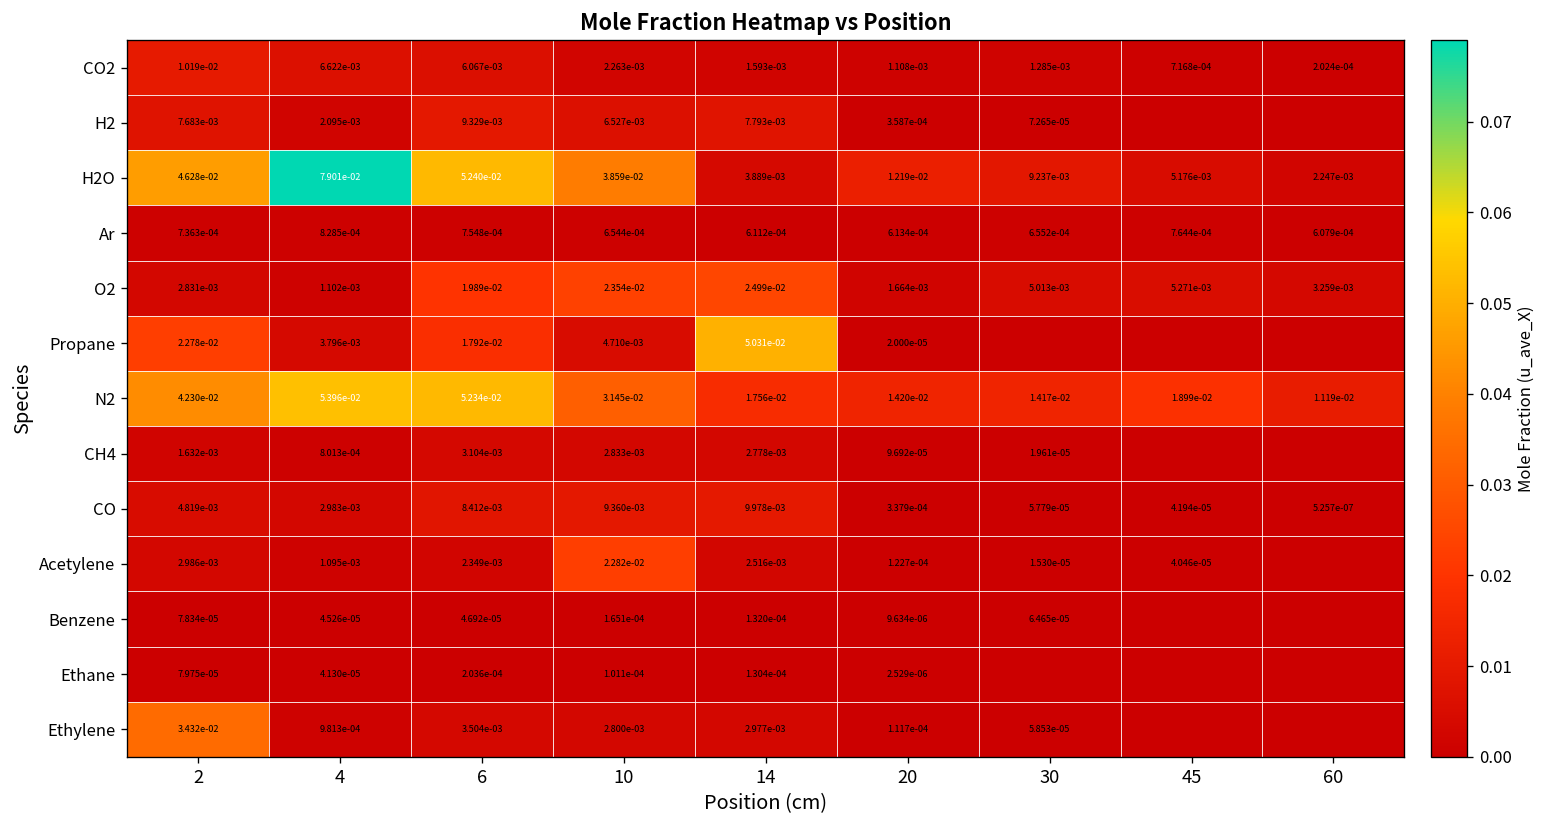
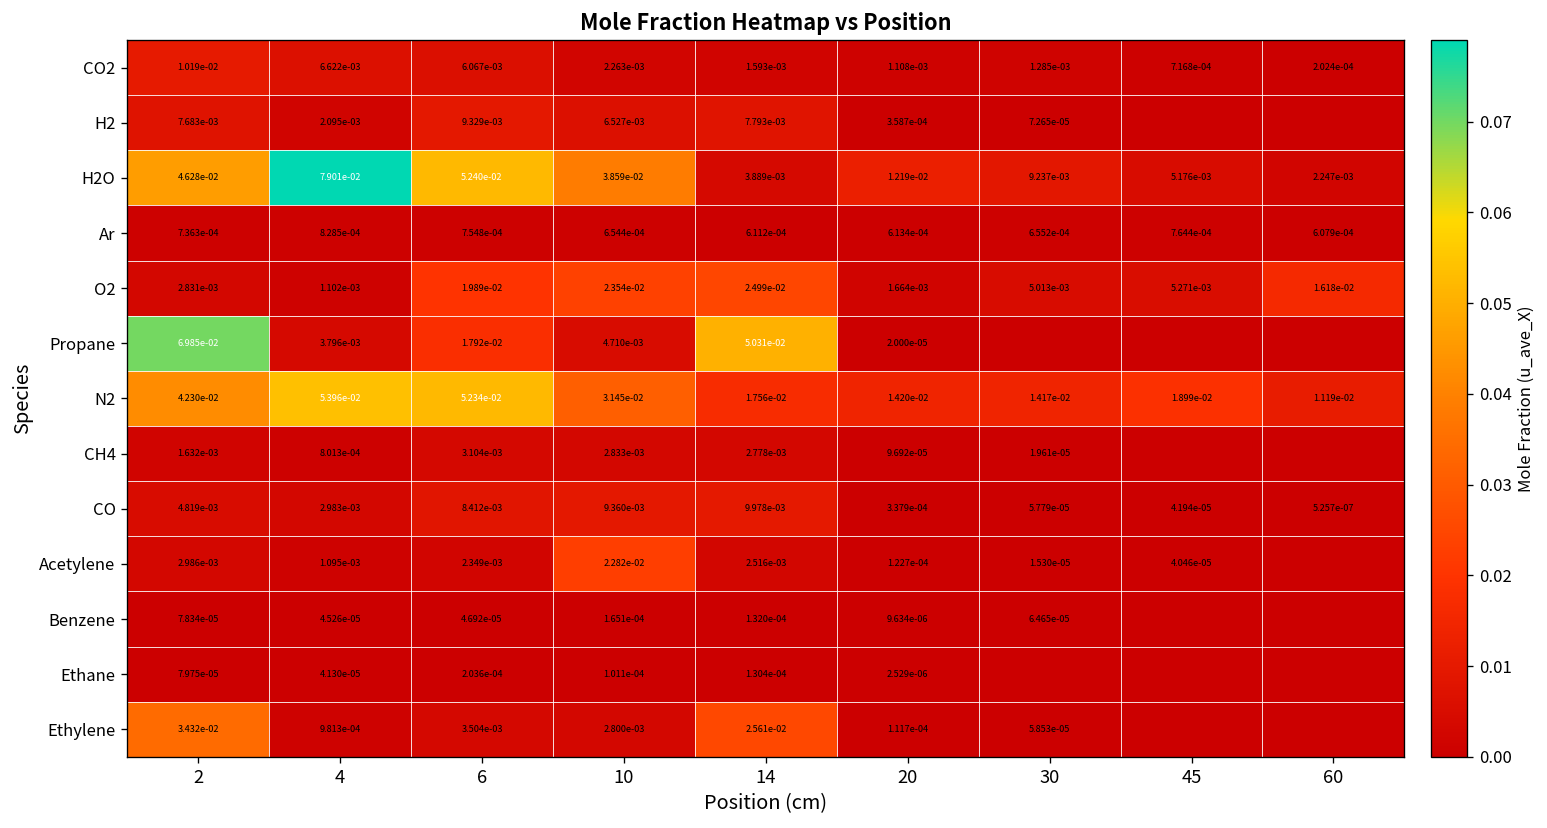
  {
    "CO2": {
      "2": "1.019e-02",
      "4": "6.622e-03",
      "6": "6.067e-03",
      "10": "2.263e-03",
      "14": "1.593e-03",
      "20": "1.108e-03",
      "30": "1.285e-03",
      "45": "7.168e-04",
      "60": "2.024e-04"
    },
    "H2": {
      "2": "7.683e-03",
      "4": "2.095e-03",
      "6": "9.329e-03",
      "10": "6.527e-03",
      "14": "7.793e-03",
      "20": "3.587e-04",
      "30": "7.265e-05"
    },
    "H2O": {
      "2": "4.628e-02",
      "4": "7.901e-02",
      "6": "5.240e-02",
      "10": "3.859e-02",
      "14": "3.889e-03",
      "20": "1.219e-02",
      "30": "9.237e-03",
      "45": "5.176e-03",
      "60": "2.247e-03"
    },
    "Ar": {
      "2": "7.363e-04",
      "4": "8.285e-04",
      "6": "7.548e-04",
      "10": "6.544e-04",
      "14": "6.112e-04",
      "20": "6.134e-04",
      "30": "6.552e-04",
      "45": "7.644e-04",
      "60": "6.079e-04"
    },
    "O2": {
      "2": "2.831e-03",
      "4": "1.102e-03",
      "6": "1.989e-02",
      "10": "2.354e-02",
      "14": "2.499e-02",
      "20": "1.664e-03",
      "30": "5.013e-03",
      "45": "5.271e-03",
-     "60": "3.259e-03"
+     "60": "1.618e-02"
    },
    "Propane": {
-     "2": "2.278e-02",
+     "2": "6.985e-02",
      "4": "3.796e-03",
      "6": "1.792e-02",
      "10": "4.710e-03",
      "14": "5.031e-02",
      "20": "2.000e-05"
    },
    "N2": {
      "2": "4.230e-02",
      "4": "5.396e-02",
      "6": "5.234e-02",
      "10": "3.145e-02",
      "14": "1.756e-02",
      "20": "1.420e-02",
      "30": "1.417e-02",
      "45": "1.899e-02",
      "60": "1.119e-02"
    },
    "CH4": {
      "2": "1.632e-03",
      "4": "8.013e-04",
      "6": "3.104e-03",
      "10": "2.833e-03",
      "14": "2.778e-03",
      "20": "9.692e-05",
      "30": "1.961e-05"
    },
    "CO": {
      "2": "4.819e-03",
      "4": "2.983e-03",
      "6": "8.412e-03",
      "10": "9.360e-03",
      "14": "9.978e-03",
      "20": "3.379e-04",
      "30": "5.779e-05",
      "45": "4.194e-05",
      "60": "5.257e-07"
    },
    "Acetylene": {
      "2": "2.986e-03",
      "4": "1.095e-03",
      "6": "2.349e-03",
      "10": "2.282e-02",
      "14": "2.516e-03",
      "20": "1.227e-04",
      "30": "1.530e-05",
      "45": "4.046e-05"
    },
    "Benzene": {
      "2": "7.834e-05",
      "4": "4.526e-05",
      "6": "4.692e-05",
      "10": "1.651e-04",
      "14": "1.320e-04",
      "20": "9.634e-06",
      "30": "6.465e-05"
    },
    "Ethane": {
      "2": "7.975e-05",
      "4": "4.130e-05",
      "6": "2.036e-04",
      "10": "1.011e-04",
      "14": "1.304e-04",
      "20": "2.529e-06"
    },
    "Ethylene": {
      "2": "3.432e-02",
      "4": "9.813e-04",
      "6": "3.504e-03",
      "10": "2.800e-03",
-     "14": "2.977e-03",
+     "14": "2.561e-02",
      "20": "1.117e-04",
      "30": "5.853e-05"
    }
  }
